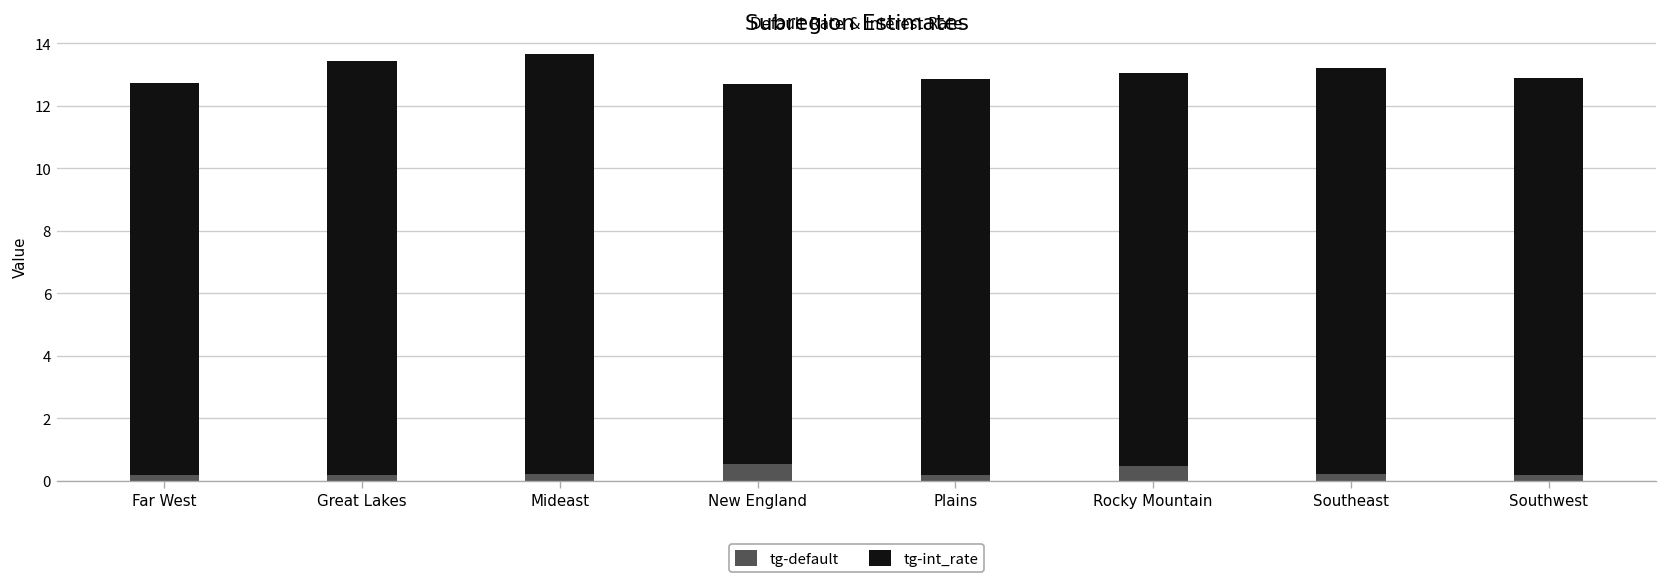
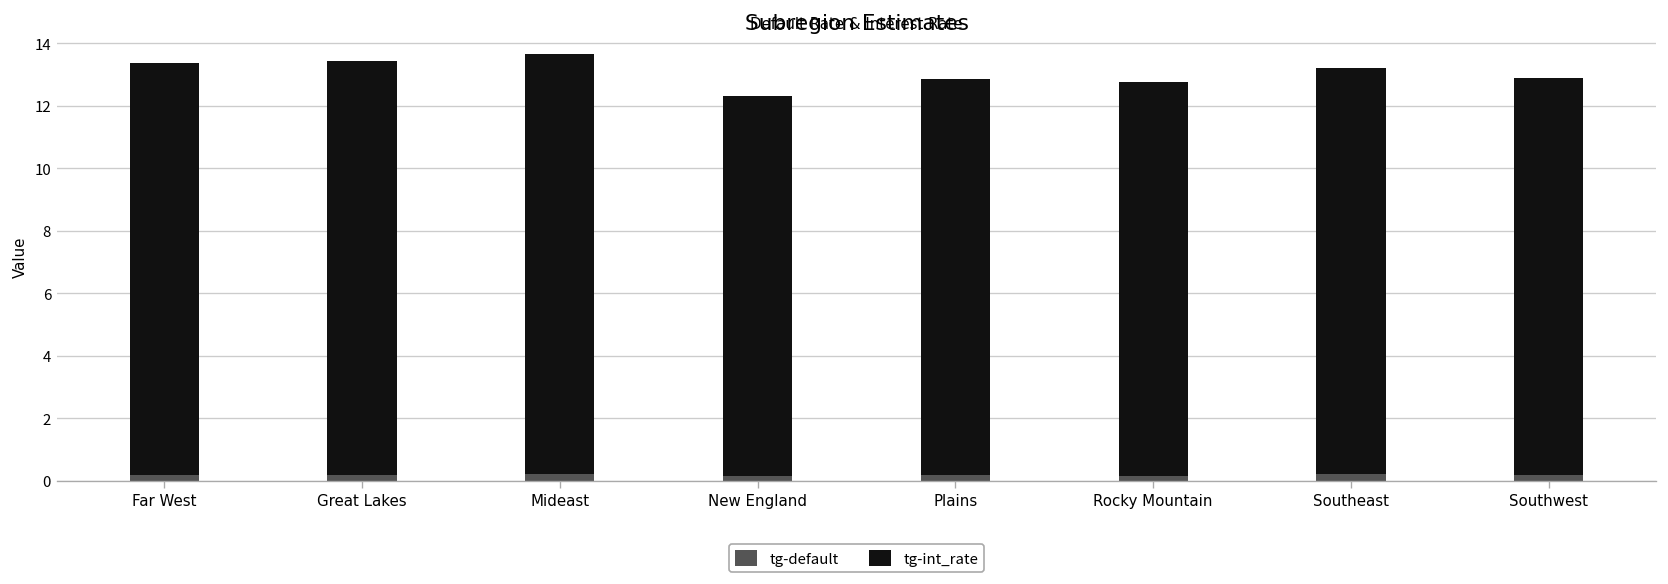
  {
    "tg-default": {
      "Far West": 0.2,
      "Great Lakes": 0.2,
      "Mideast": 0.2,
-     "New England": 0.5,
+     "New England": 0.2,
      "Plains": 0.2,
-     "Rocky Mountain": 0.5,
+     "Rocky Mountain": 0.2,
      "Southeast": 0.2,
      "Southwest": 0.2
    },
    "tg-int_rate": {
-     "Far West": 12.5,
+     "Far West": 13.2,
      "Great Lakes": 13.2,
      "Mideast": 13.4,
      "New England": 12.1,
      "Plains": 12.6,
      "Rocky Mountain": 12.6,
      "Southeast": 13.0,
      "Southwest": 12.7
    }
  }
